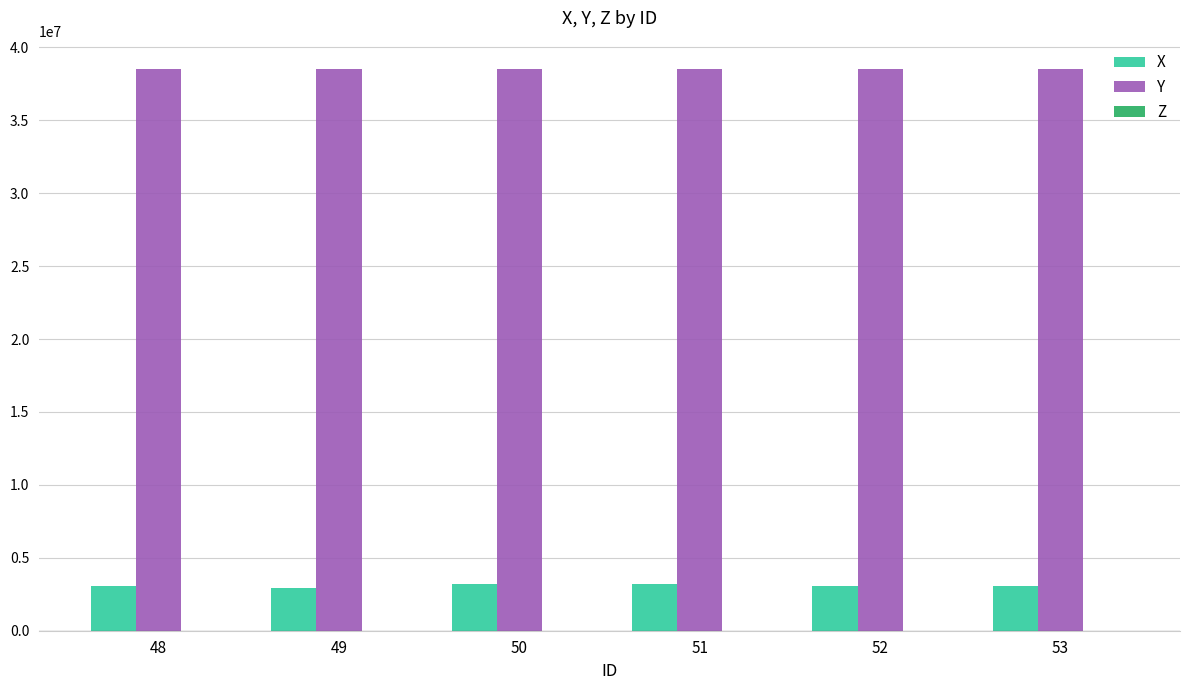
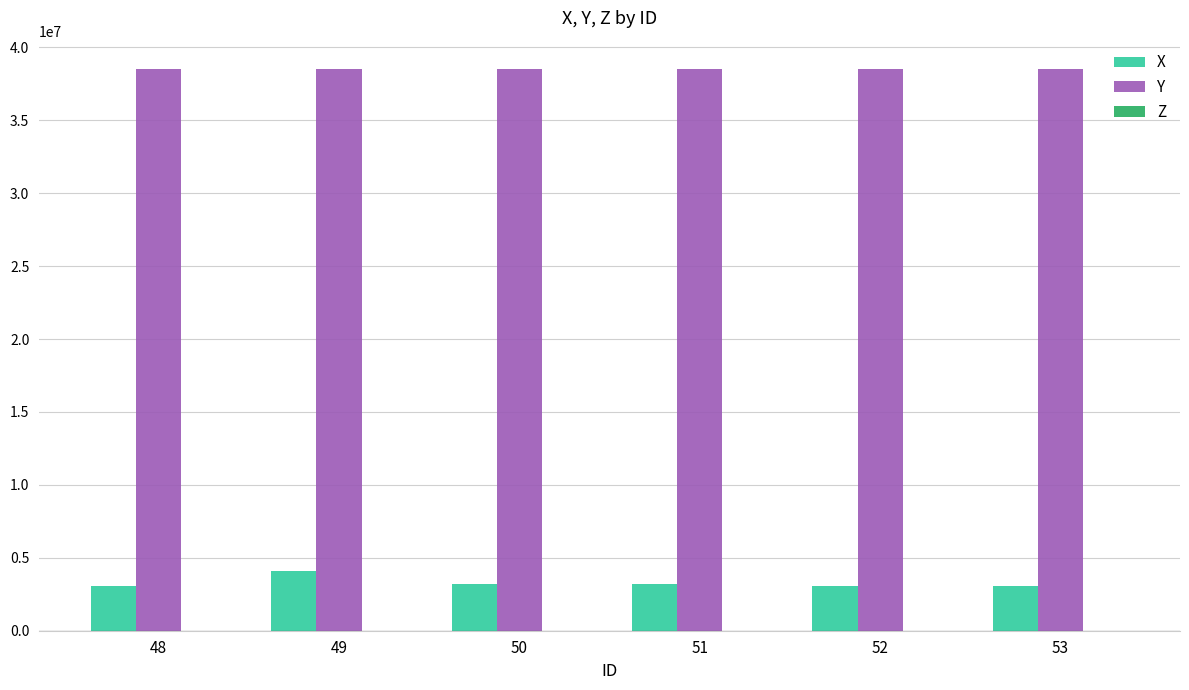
  {
    "X": {
      "48": 3100000,
-     "49": 3000000,
+     "49": 4100000,
      "50": 3200000,
      "51": 3200000,
      "52": 3100000,
      "53": 3100000
    },
    "Y": {
      "48": 38500000,
      "49": 38500000,
      "50": 38500000,
      "51": 38500000,
      "52": 38500000,
      "53": 38500000
    }
  }
